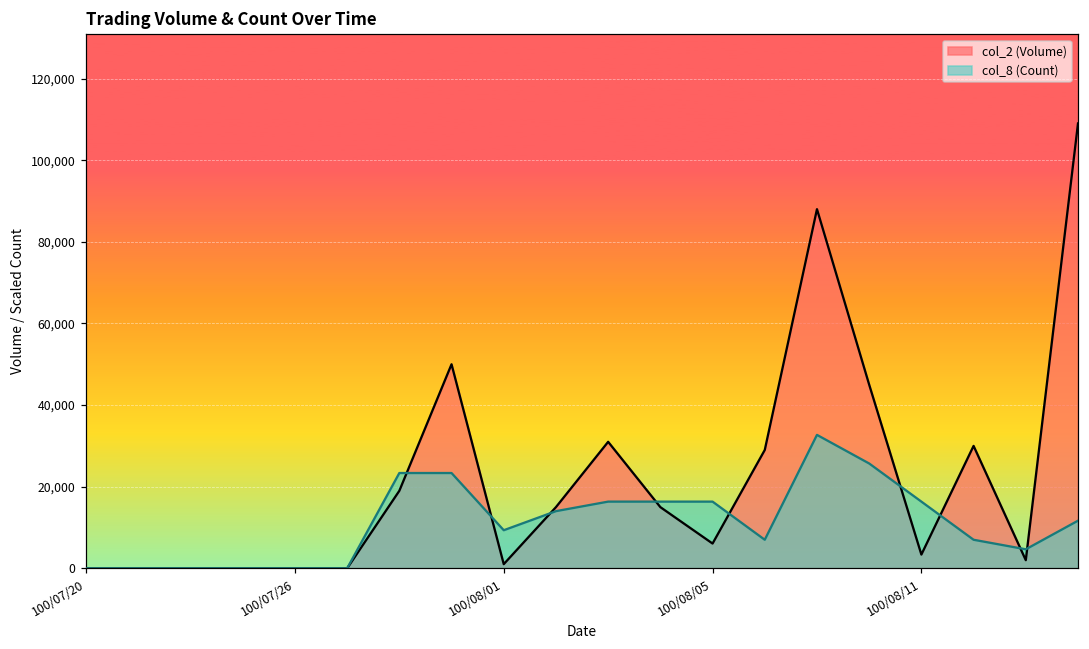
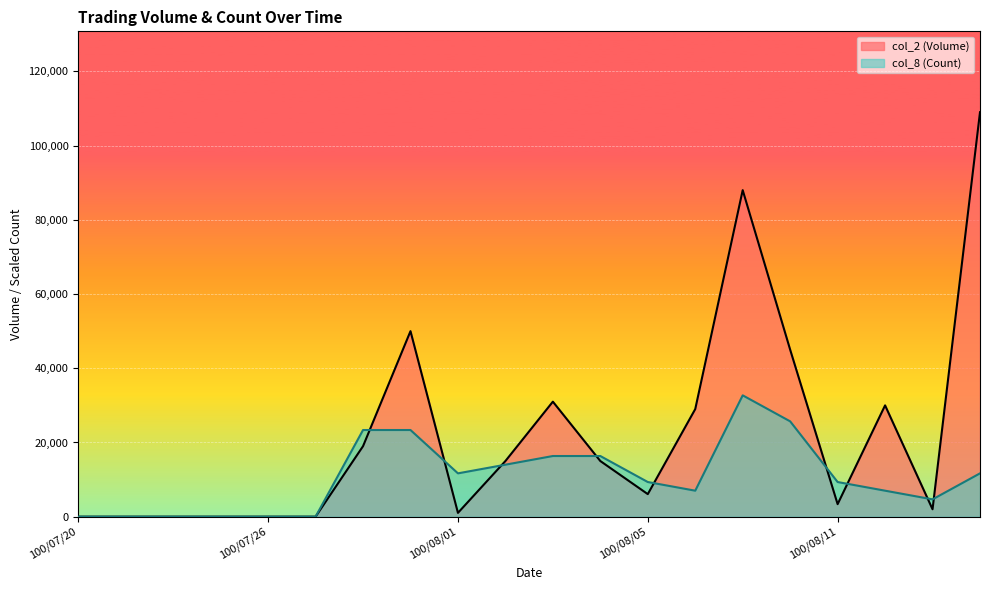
  {
    "col_2 (Volume)": {
      "100/08/01": "1,000",
      "100/08/05": "6,000",
      "100/08/11": "3,000"
    },
    "col_8 (Count)": {
-     "100/08/01": "9,000",
-     "100/08/05": "16,000",
-     "100/08/11": "16,000"
+     "100/08/01": "12,000",
+     "100/08/05": "9,000",
+     "100/08/11": "9,000"
    }
  }
